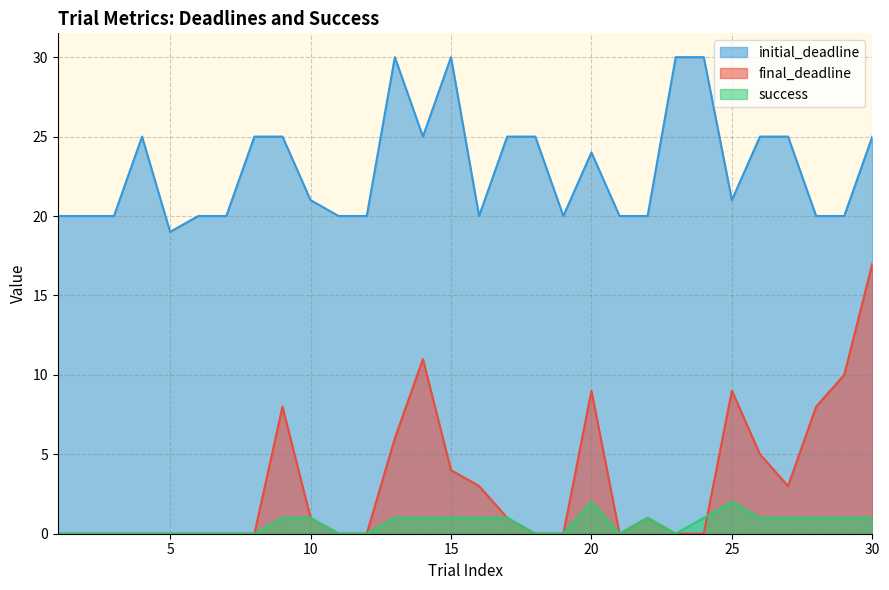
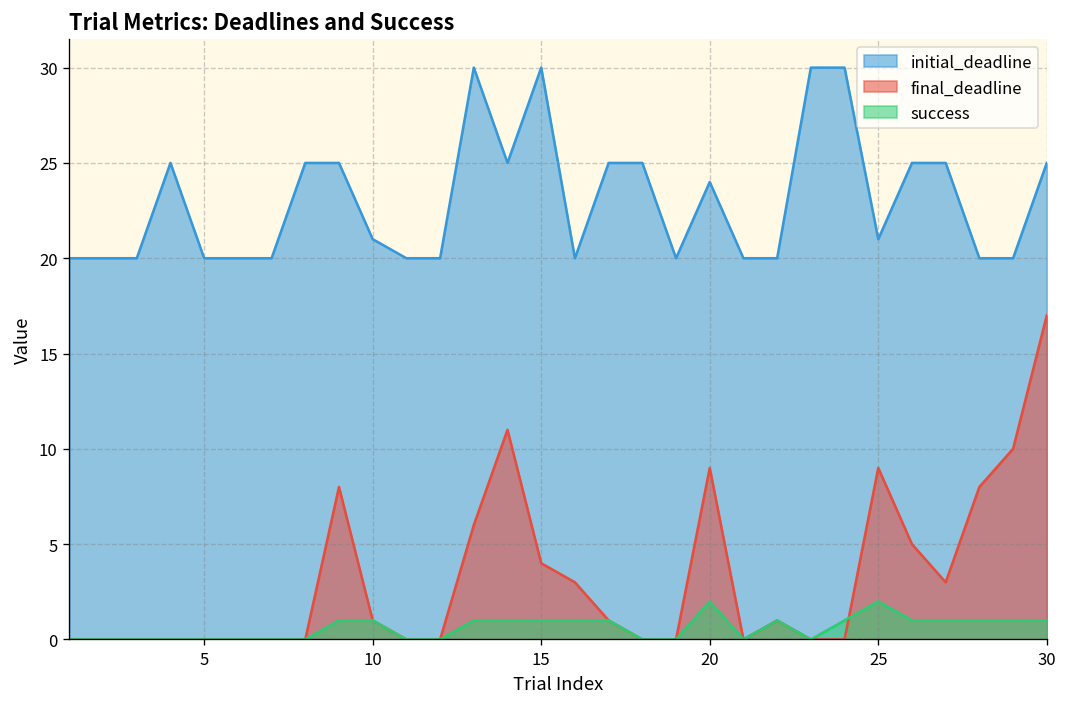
  {
    "initial_deadline": {
-     "5": 19,
+     "5": 20,
      "10": 21,
      "15": 30,
      "20": 24,
      "25": 21,
      "30": 25
    },
    "final_deadline": {
      "15": 4,
      "20": 9,
      "25": 9,
      "30": 17
    },
    "success": {
      "15": 1,
      "20": 2,
      "25": 2,
      "30": 1
    }
  }
